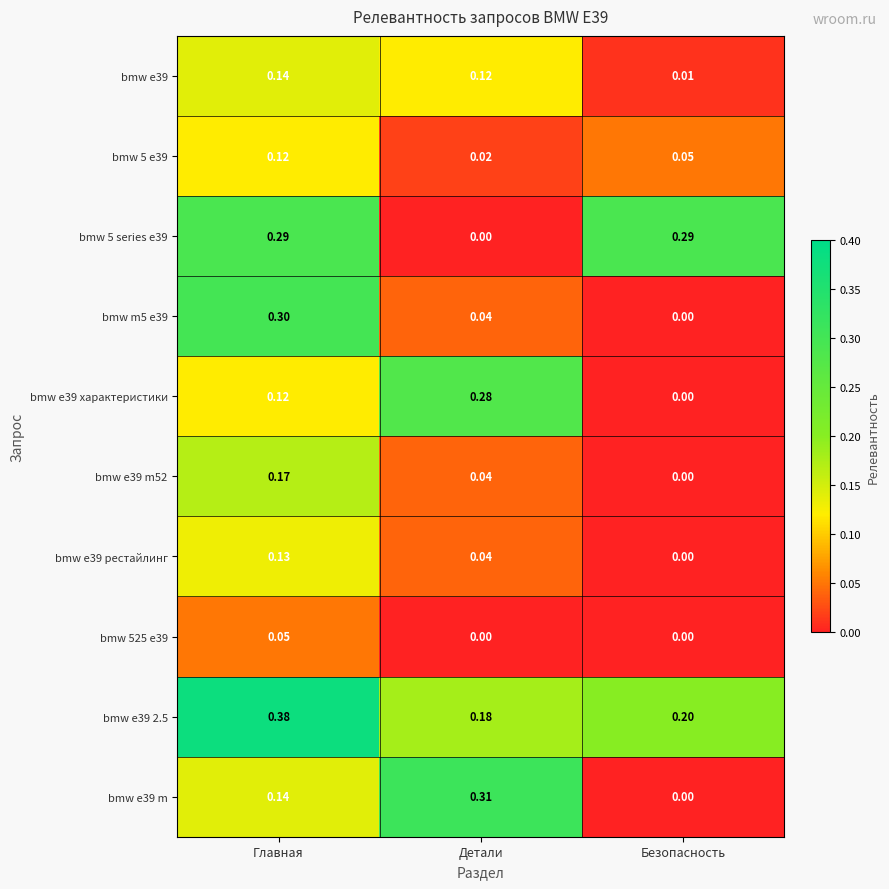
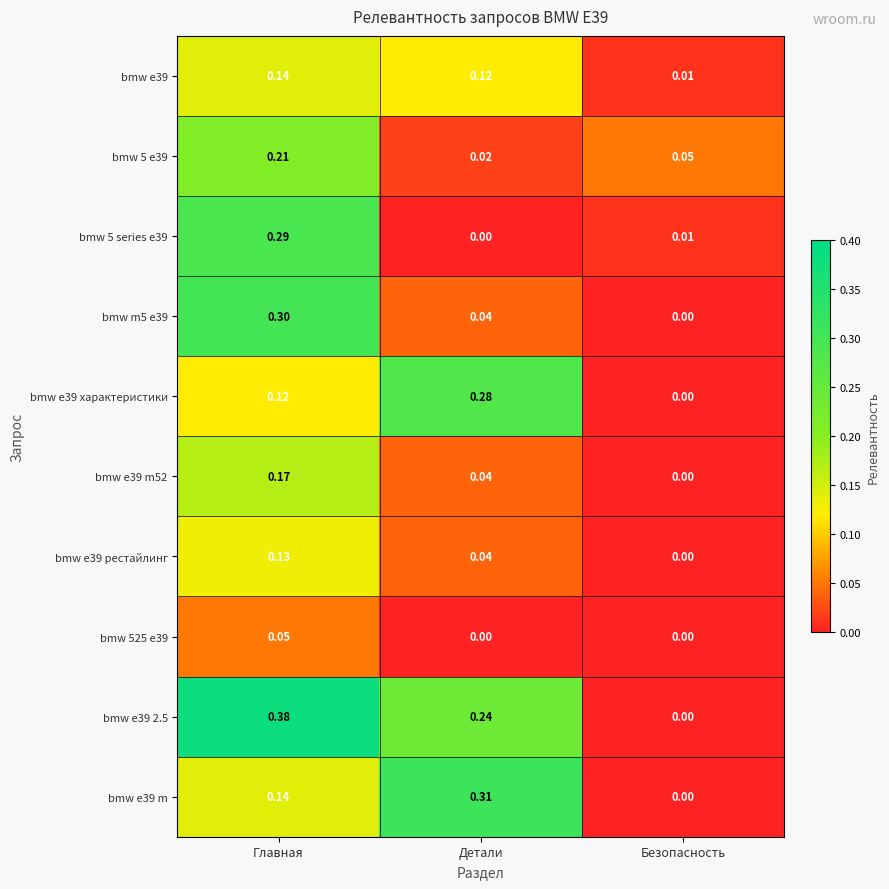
  {
    "bmw e39": {
      "Главная": 0.14,
      "Детали": 0.12,
      "Безопасность": 0.01
    },
    "bmw 5 e39": {
-     "Главная": 0.12,
+     "Главная": 0.21,
      "Детали": 0.02,
      "Безопасность": 0.05
    },
    "bmw 5 series e39": {
      "Главная": 0.29,
      "Детали": 0.00,
-     "Безопасность": 0.29
+     "Безопасность": 0.01
    },
    "bmw m5 e39": {
      "Главная": 0.30,
      "Детали": 0.04,
      "Безопасность": 0.00
    },
    "bmw e39 характеристики": {
      "Главная": 0.12,
      "Детали": 0.28,
      "Безопасность": 0.00
    },
    "bmw e39 m52": {
      "Главная": 0.17,
      "Детали": 0.04,
      "Безопасность": 0.00
    },
    "bmw e39 рестайлинг": {
      "Главная": 0.13,
      "Детали": 0.04,
      "Безопасность": 0.00
    },
    "bmw 525 e39": {
      "Главная": 0.05,
      "Детали": 0.00,
      "Безопасность": 0.00
    },
    "bmw e39 2.5": {
      "Главная": 0.38,
-     "Детали": 0.18,
-     "Безопасность": 0.20
+     "Детали": 0.24,
+     "Безопасность": 0.00
    },
    "bmw e39 m": {
      "Главная": 0.14,
      "Детали": 0.31,
      "Безопасность": 0.00
    }
  }
